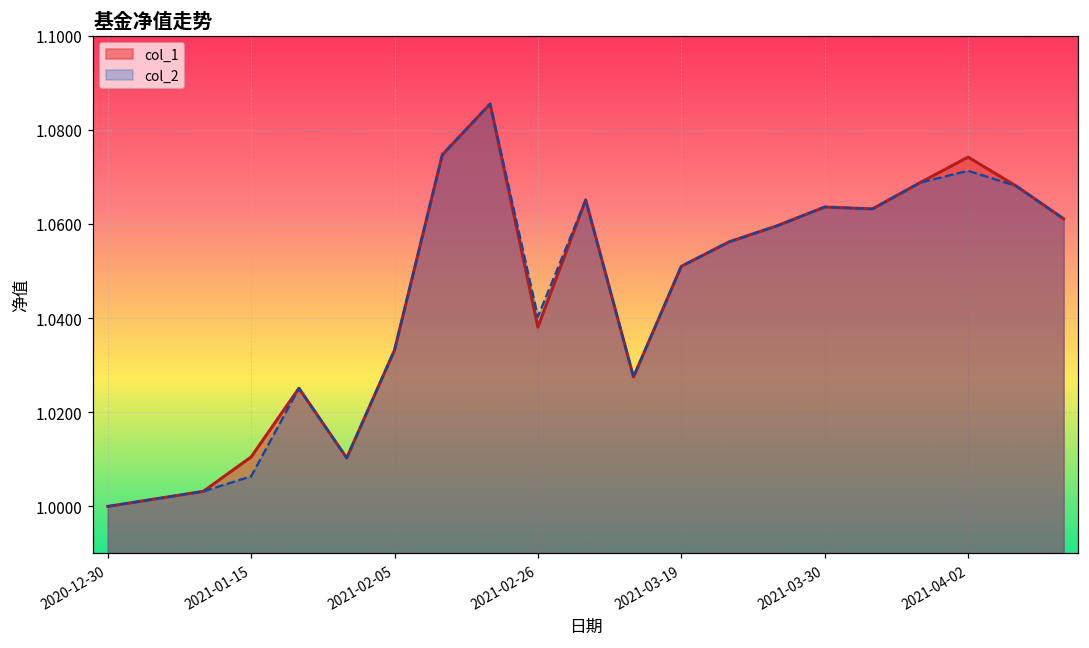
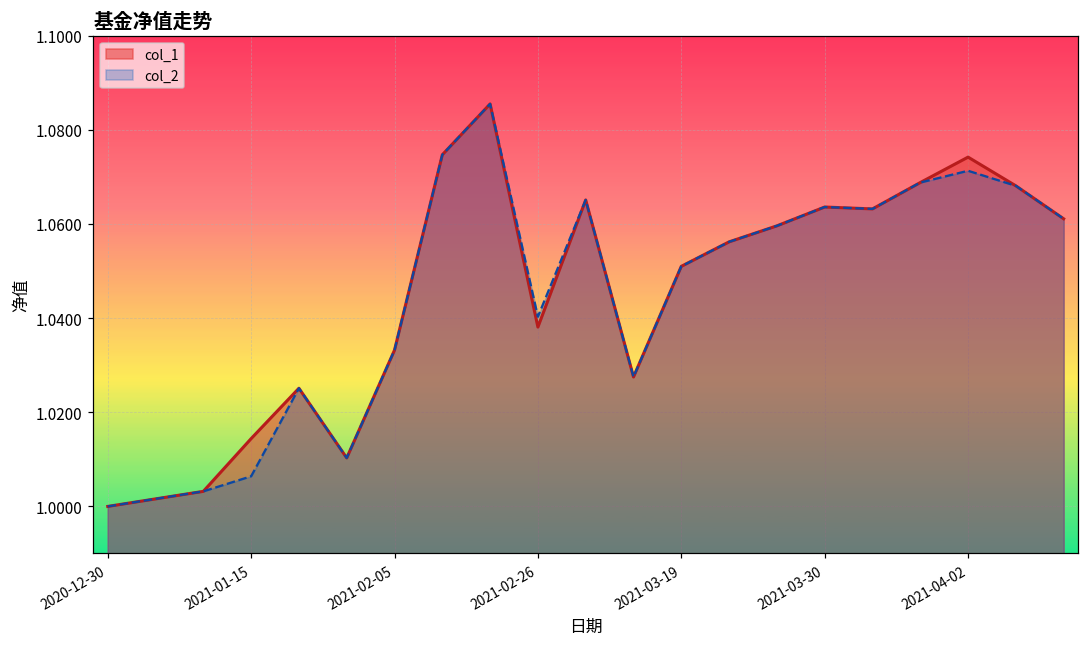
  {
    "col_1": {
-     "2021-01-15": 1.011,
+     "2021-01-15": 1.014,
      "2021-02-26": 1.038,
      "2021-04-02": 1.074
    },
    "col_2": {
      "2021-01-15": 1.006,
      "2021-02-26": 1.040,
      "2021-04-02": 1.071
    }
  }
